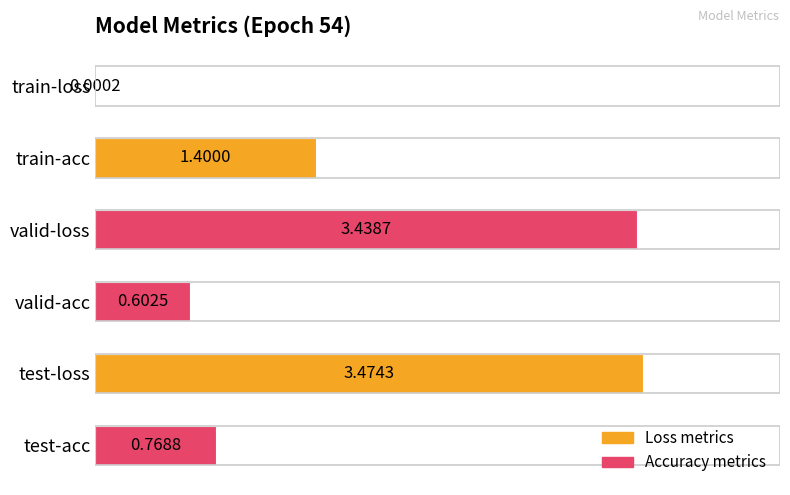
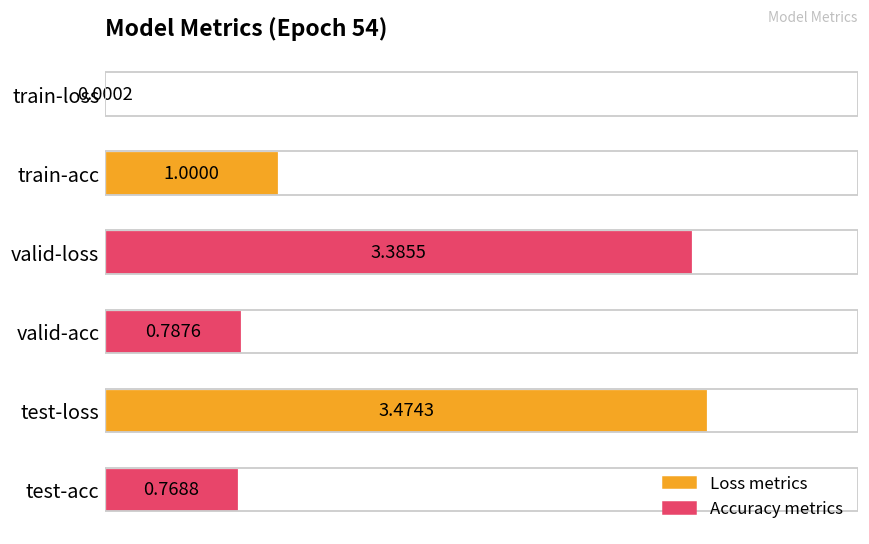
  {
    "train-loss": 0.0002,
-   "train-acc": 1.4000,
-   "valid-loss": 3.4387,
-   "valid-acc": 0.6025,
+   "train-acc": 1.0000,
+   "valid-loss": 3.3855,
+   "valid-acc": 0.7876,
    "test-loss": 3.4743,
    "test-acc": 0.7688
  }
